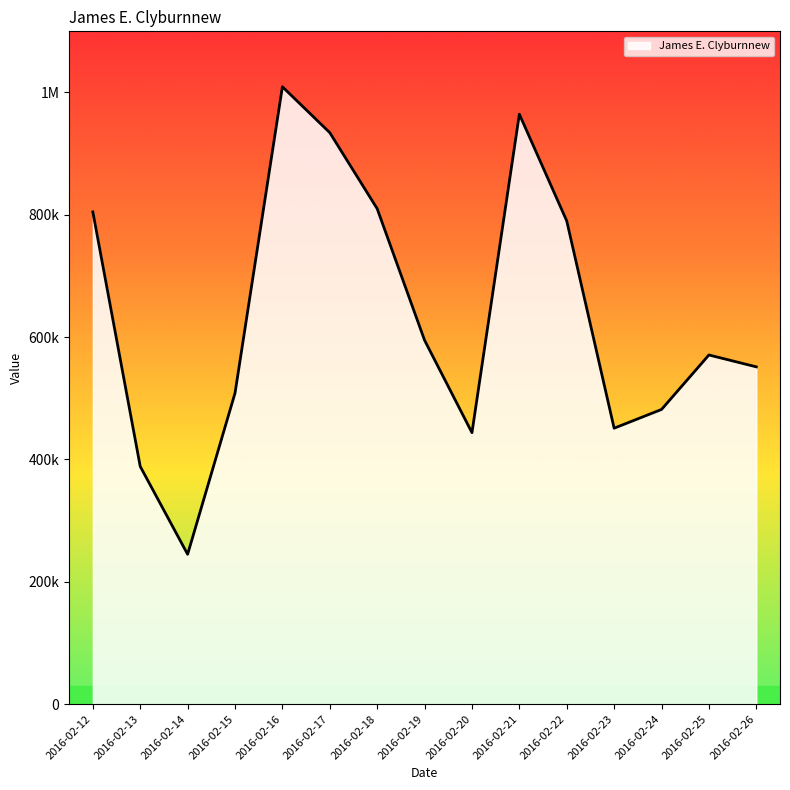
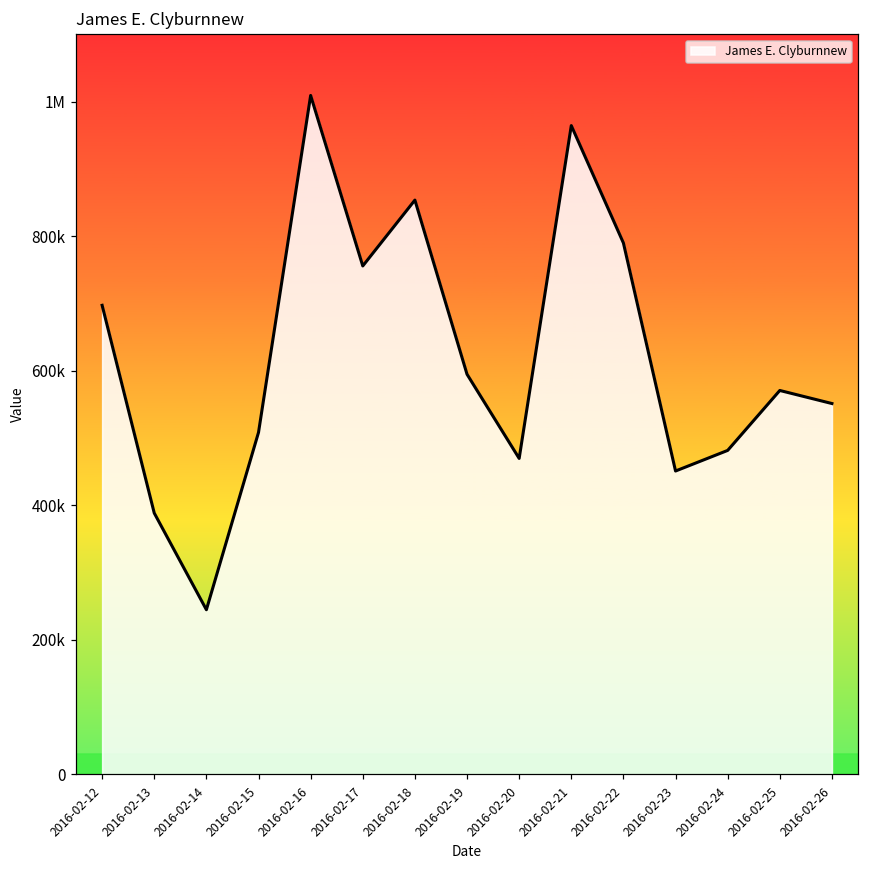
  {
-   "2016-02-12": 800000,
+   "2016-02-12": 700000,
    "2016-02-13": 390000,
    "2016-02-14": 240000,
    "2016-02-15": 510000,
    "2016-02-16": 1010000,
-   "2016-02-17": 930000,
-   "2016-02-18": 810000,
+   "2016-02-17": 760000,
+   "2016-02-18": 850000,
    "2016-02-19": 590000,
-   "2016-02-20": 440000,
+   "2016-02-20": 470000,
    "2016-02-21": 960000,
    "2016-02-22": 790000,
    "2016-02-23": 450000,
    "2016-02-24": 480000,
    "2016-02-25": 570000,
    "2016-02-26": 550000
  }
